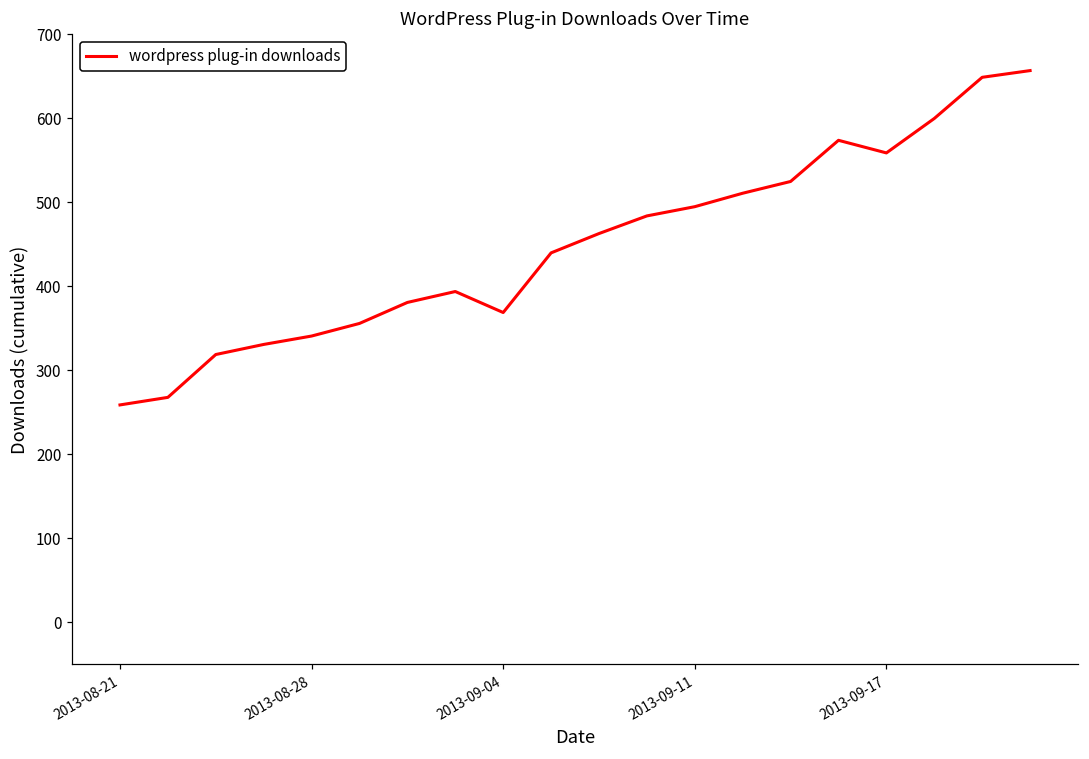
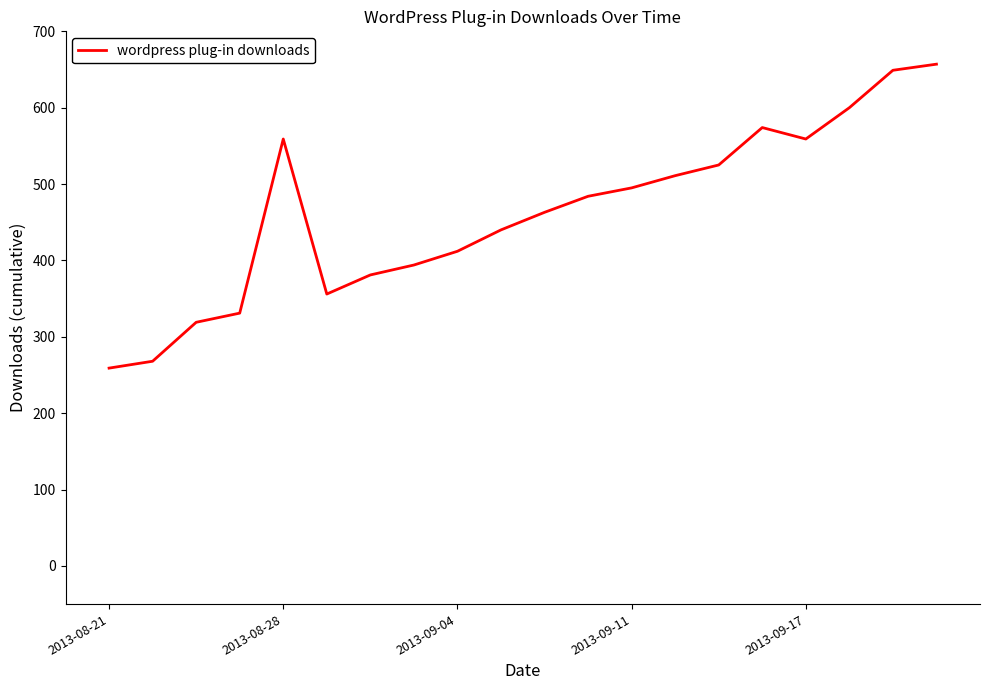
  {
    "2013-08-21": 260,
-   "2013-08-28": 340,
-   "2013-09-04": 370,
+   "2013-08-28": 560,
+   "2013-09-04": 410,
    "2013-09-11": 500,
    "2013-09-17": 560
  }
